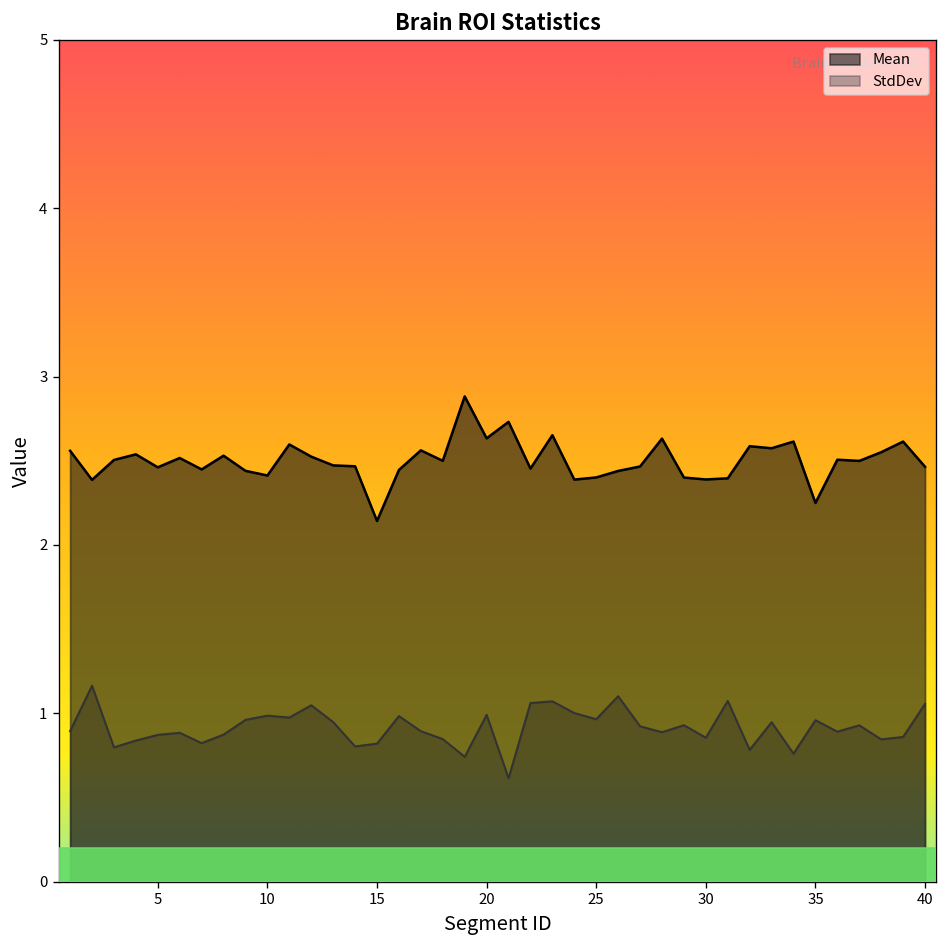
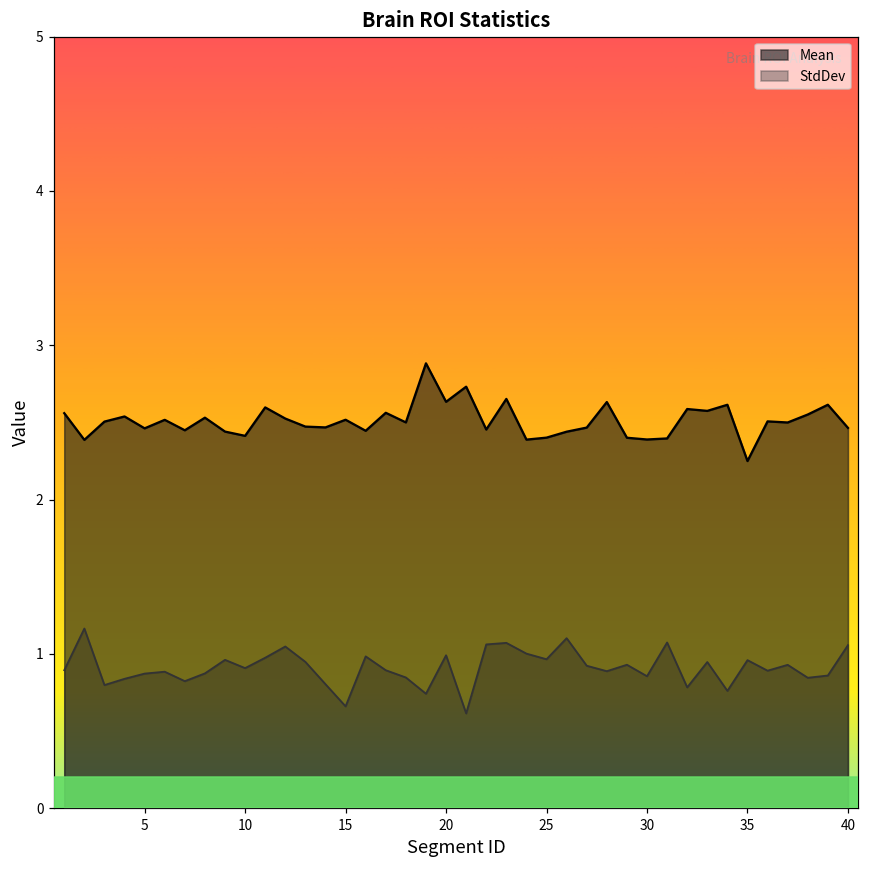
  {
    "Mean": {
      "5": 2.46,
      "10": 2.41,
-     "15": 2.14,
+     "15": 2.52,
      "20": 2.63,
      "25": 2.40,
      "30": 2.39,
      "35": 2.25,
      "40": 2.46
    },
    "StdDev": {
      "5": 0.87,
-     "10": 0.99,
-     "15": 0.82,
+     "10": 0.91,
+     "15": 0.66,
      "20": 0.99,
      "25": 0.97,
      "30": 0.86,
      "35": 0.96,
      "40": 1.06
    }
  }
